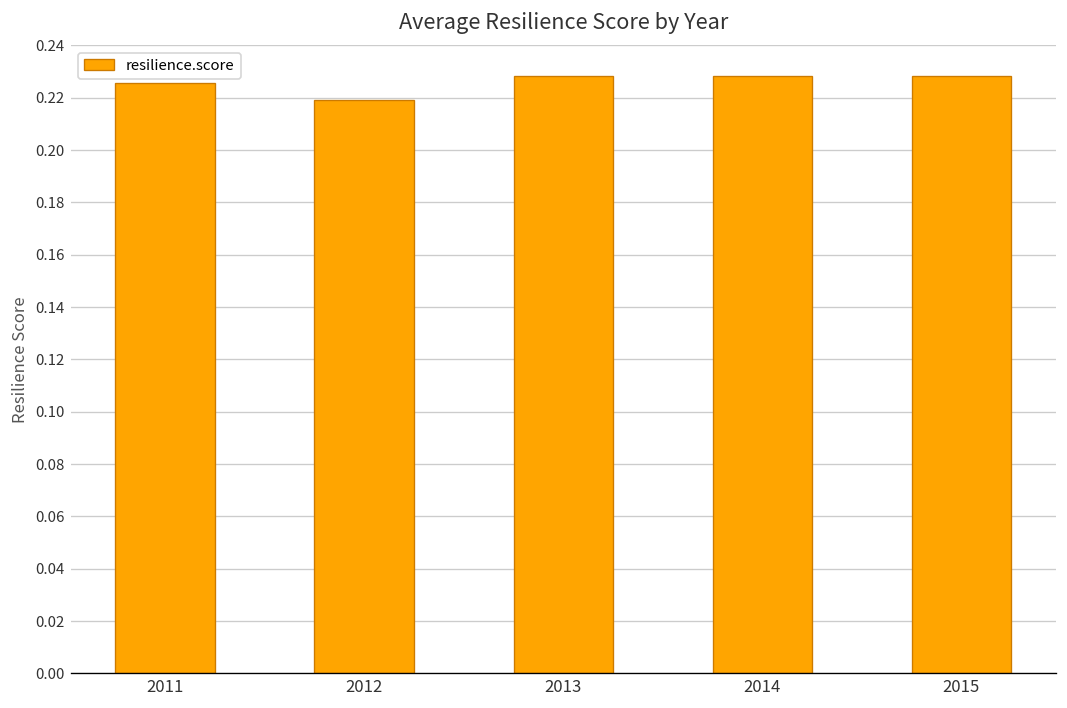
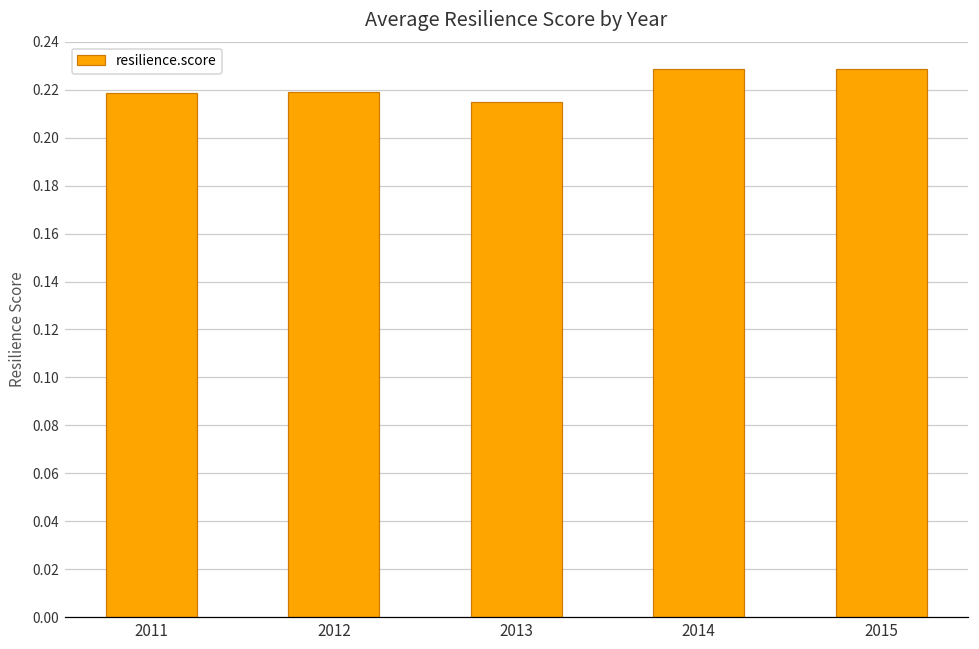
  {
-   "2011": 0.226,
+   "2011": 0.219,
    "2012": 0.219,
-   "2013": 0.228,
+   "2013": 0.215,
    "2014": 0.229,
    "2015": 0.229
  }
